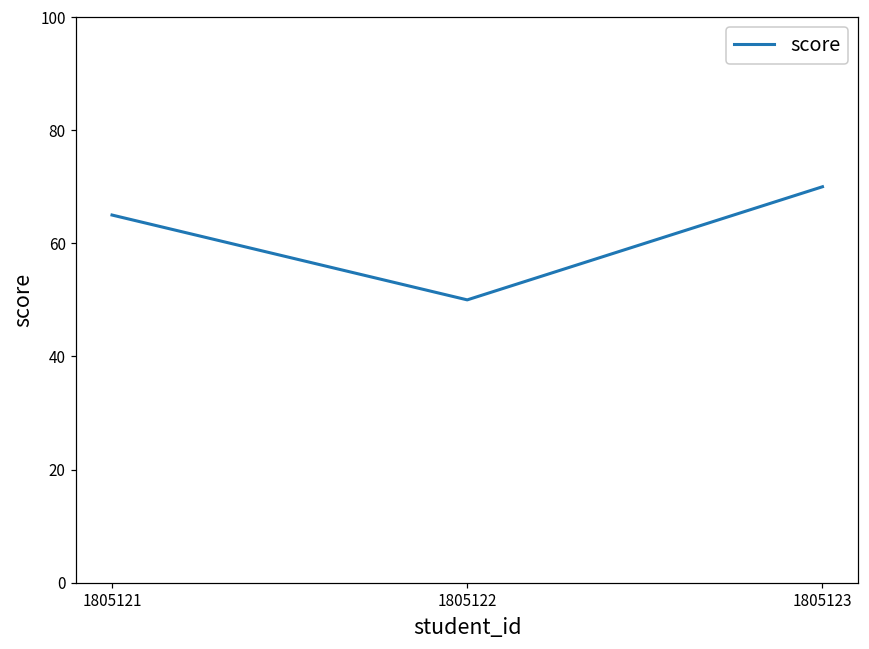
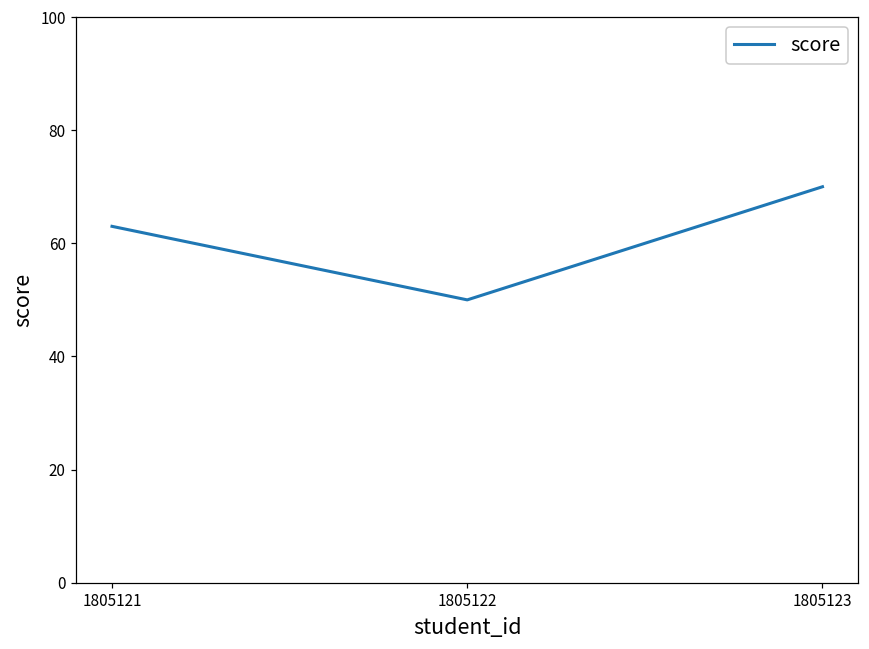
  {
-   "1805121": 65,
+   "1805121": 63,
    "1805122": 50,
    "1805123": 70
  }
